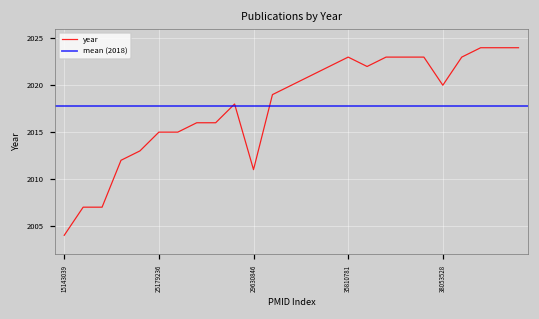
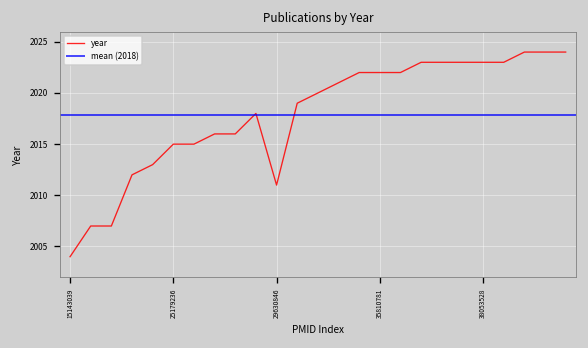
  {
    "15143039": 2004,
    "25179236": 2015,
    "29630846": 2011,
-   "35810781": 2023,
-   "38053528": 2020
+   "35810781": 2022,
+   "38053528": 2023
  }
